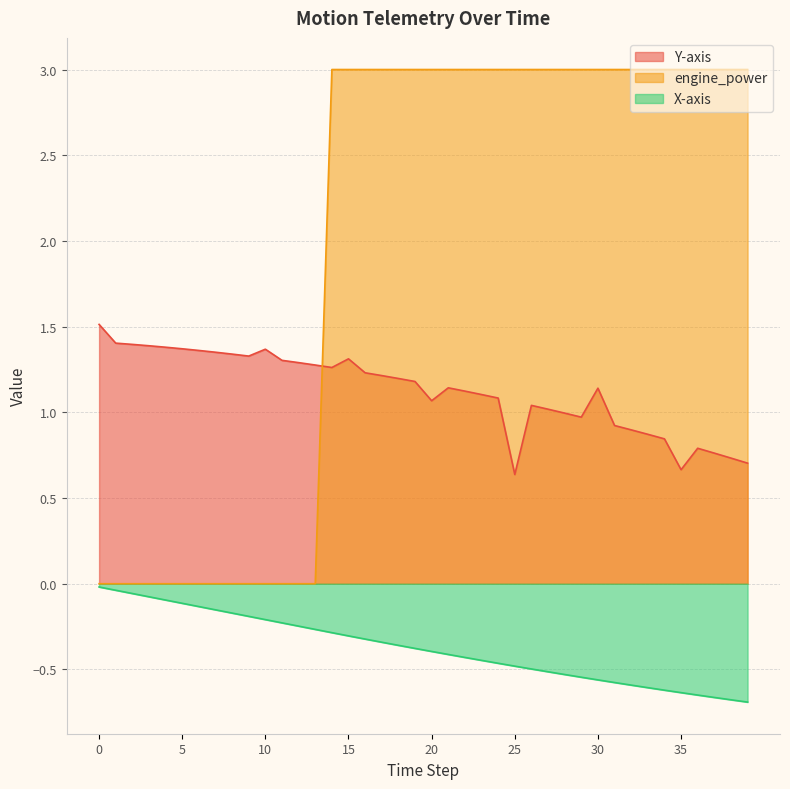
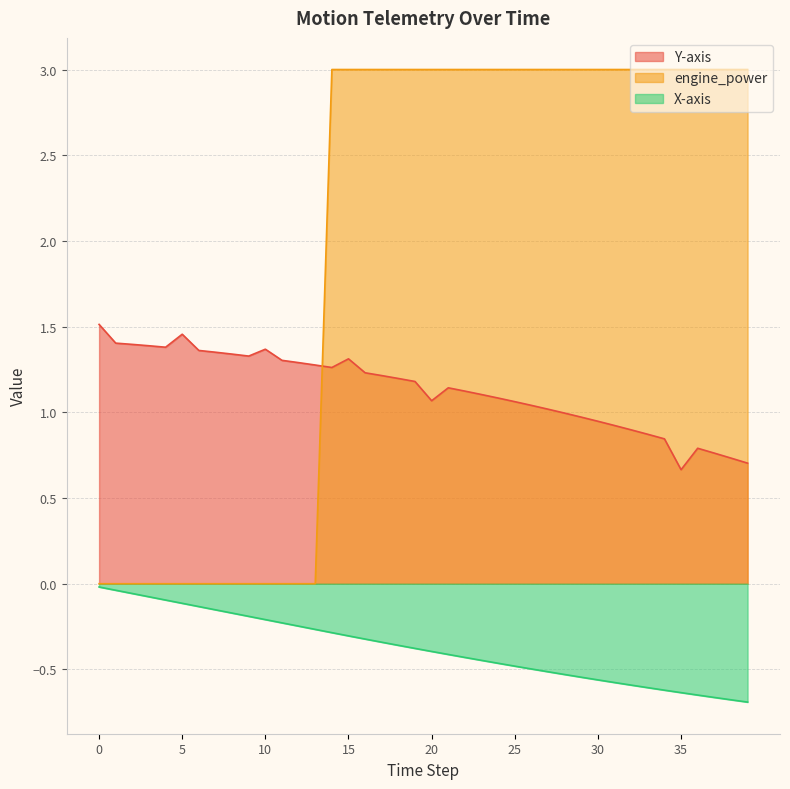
  {
    "Y-axis": {
      "0": 1.51,
-     "5": 1.37,
+     "5": 1.46,
      "10": 1.37,
      "15": 1.31,
      "20": 1.07,
-     "25": 0.64,
-     "30": 1.14,
+     "25": 1.06,
+     "30": 0.95,
      "35": 0.67
    },
    "engine_power": {
      "15": 3.00,
      "20": 3.00,
      "25": 3.00,
      "30": 3.00
    }
  }
